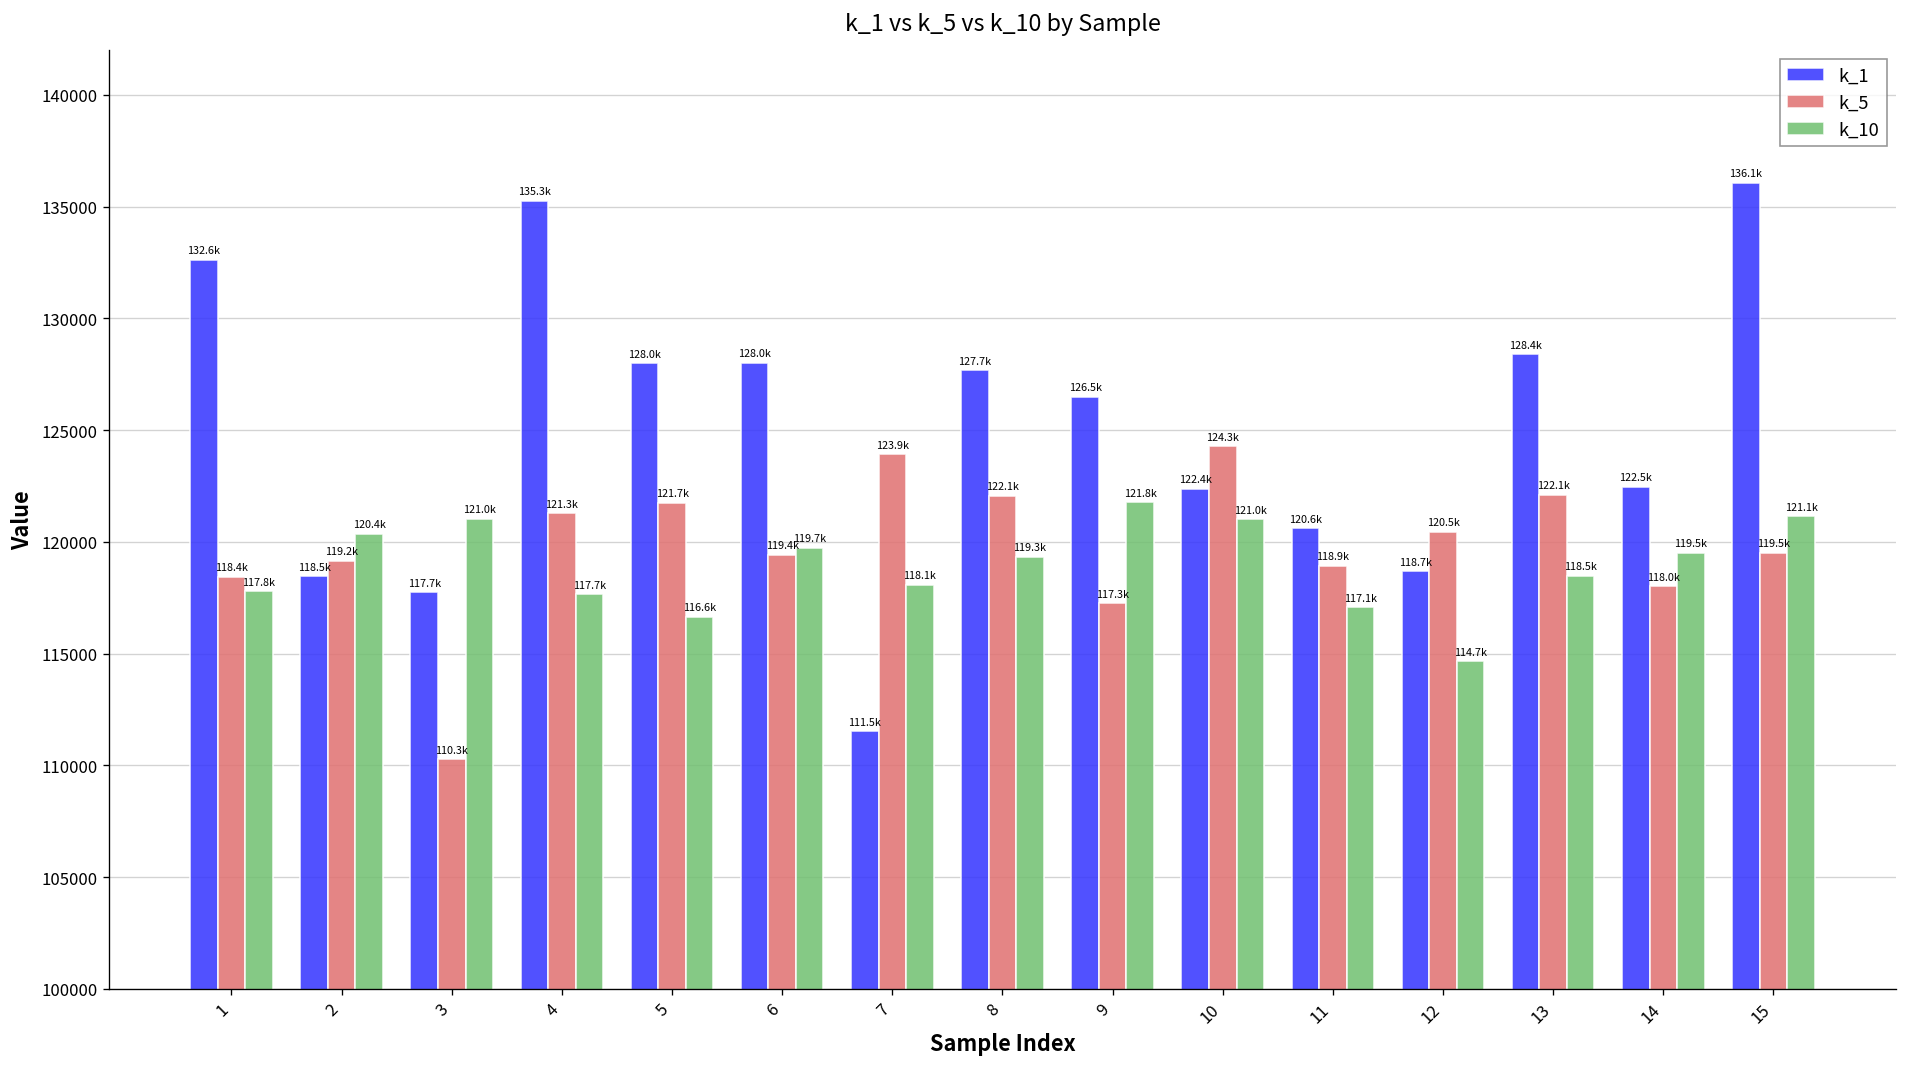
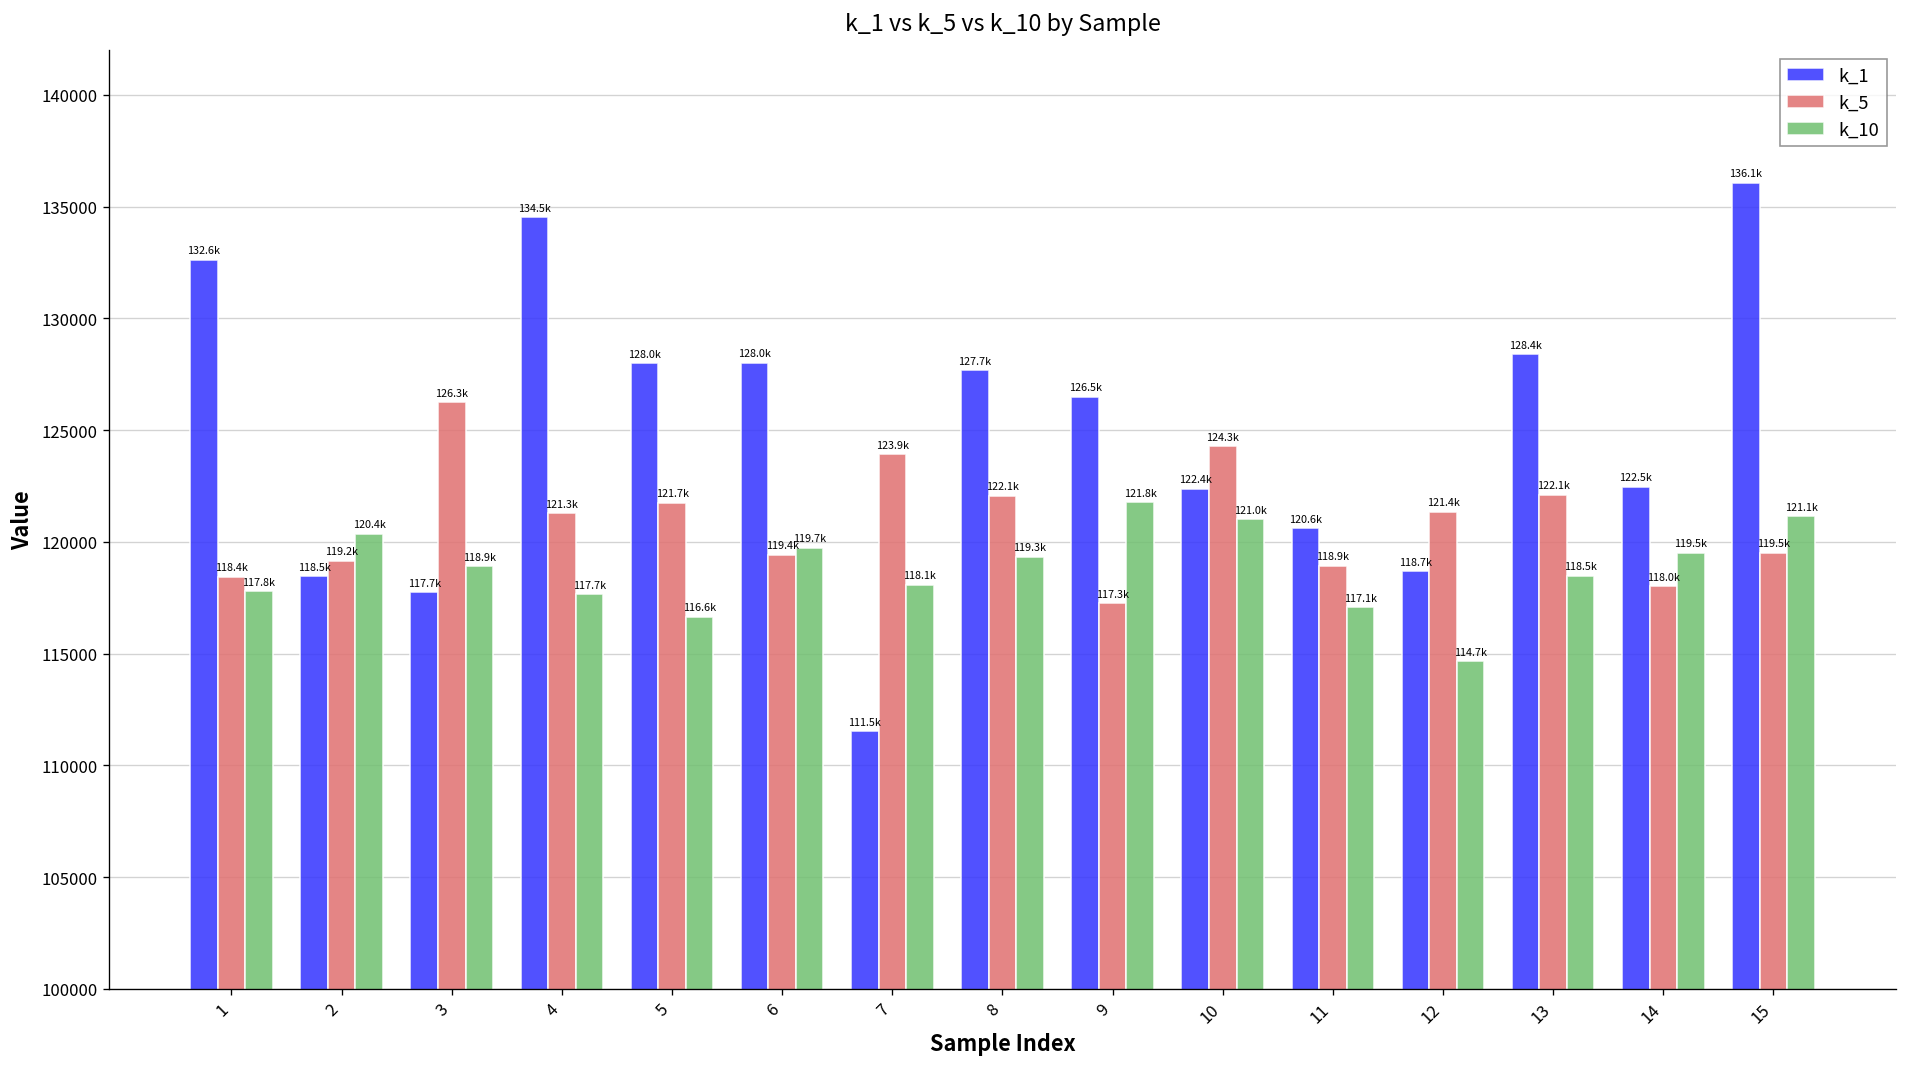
  {
    "k_1": {
      "1": "132.6k",
      "2": "118.5k",
      "3": "117.7k",
-     "4": "135.3k",
+     "4": "134.5k",
      "5": "128.0k",
      "6": "128.0k",
      "7": "111.5k",
      "8": "127.7k",
      "9": "126.5k",
      "10": "122.4k",
      "11": "120.6k",
      "12": "118.7k",
      "13": "128.4k",
      "14": "122.5k",
      "15": "136.1k"
    },
    "k_5": {
      "1": "118.4k",
      "2": "119.2k",
-     "3": "110.3k",
+     "3": "126.3k",
      "4": "121.3k",
      "5": "121.7k",
      "6": "119.4k",
      "7": "123.9k",
      "8": "122.1k",
      "9": "117.3k",
      "10": "124.3k",
      "11": "118.9k",
-     "12": "120.5k",
+     "12": "121.4k",
      "13": "122.1k",
      "14": "118.0k",
      "15": "119.5k"
    },
    "k_10": {
      "1": "117.8k",
      "2": "120.4k",
-     "3": "121.0k",
+     "3": "118.9k",
      "4": "117.7k",
      "5": "116.6k",
      "6": "119.7k",
      "7": "118.1k",
      "8": "119.3k",
      "9": "121.8k",
      "10": "121.0k",
      "11": "117.1k",
      "12": "114.7k",
      "13": "118.5k",
      "14": "119.5k",
      "15": "121.1k"
    }
  }
